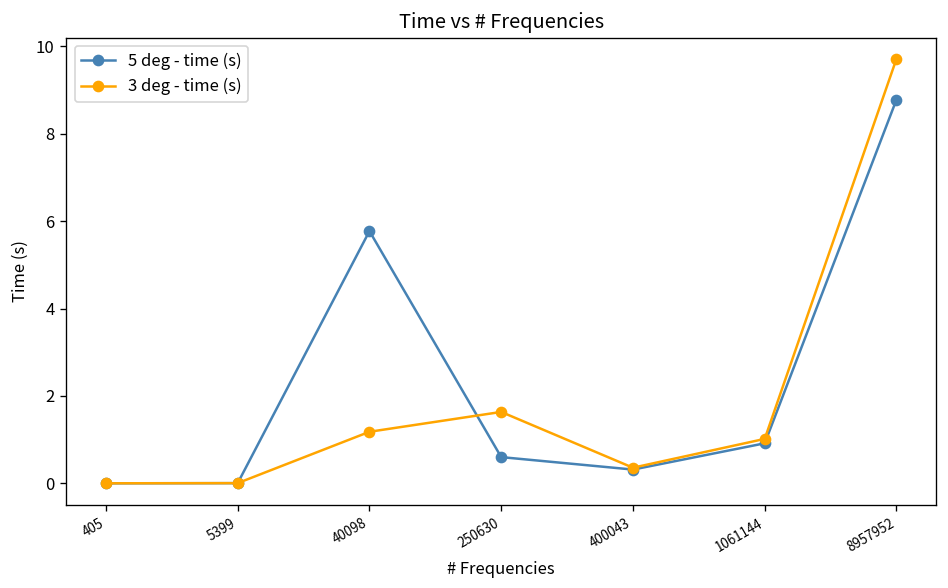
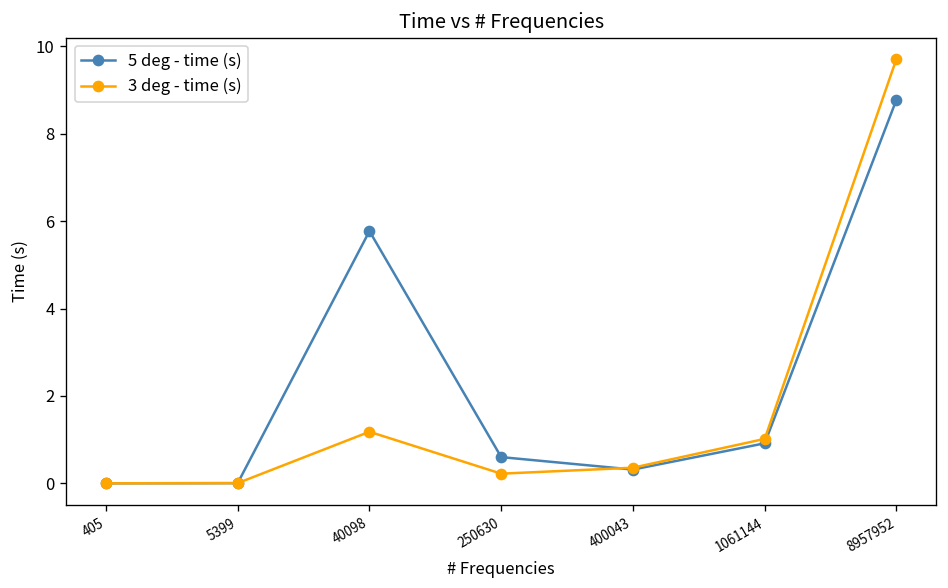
  {
    "5 deg - time (s)": {
      "40098": 5.8,
      "250630": 0.6,
      "1061144": 0.9,
      "8957952": 8.8
    },
    "3 deg - time (s)": {
      "40098": 1.2,
-     "250630": 1.6,
+     "250630": 0.2,
      "1061144": 1.0,
      "8957952": 9.7
    }
  }
